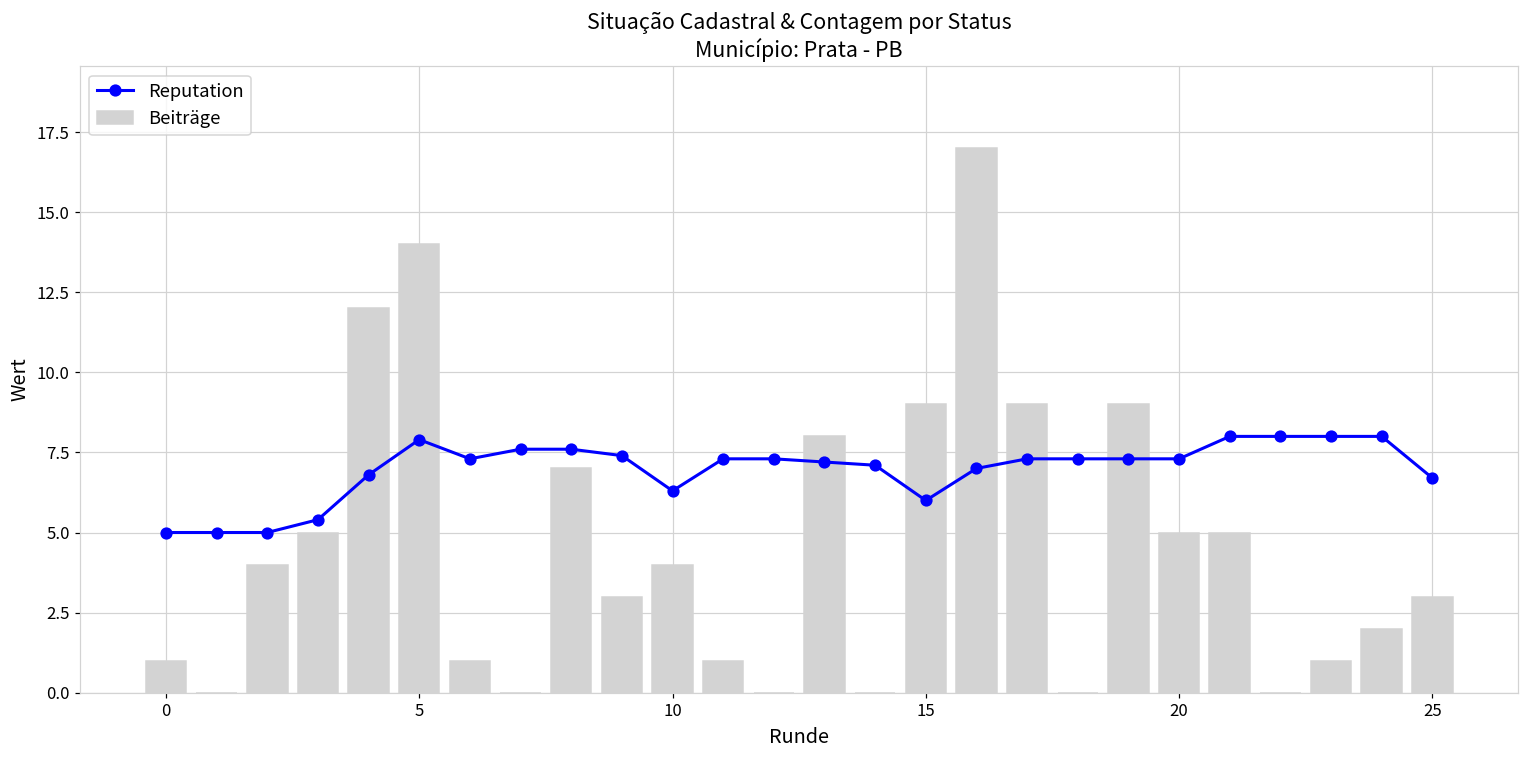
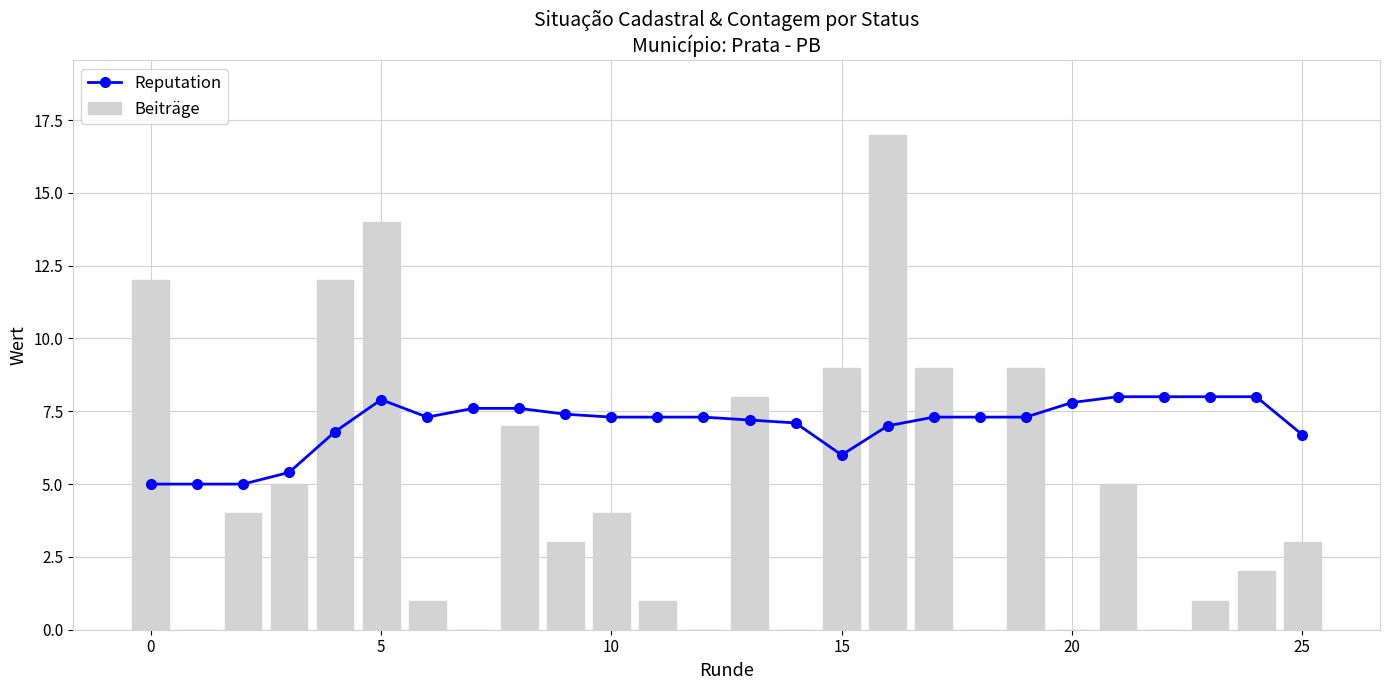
  {
    "Beiträge": {
-     "0": 1,
+     "0": 12,
      "5": 14,
      "10": 4,
      "15": 9,
-     "20": 5,
+     "20": 0,
      "25": 3
    },
    "Reputation": {
      "0": 5.0,
      "5": 7.9,
-     "10": 6.3,
+     "10": 7.3,
      "15": 6.0,
-     "20": 7.3,
+     "20": 7.8,
      "25": 6.7
    }
  }
